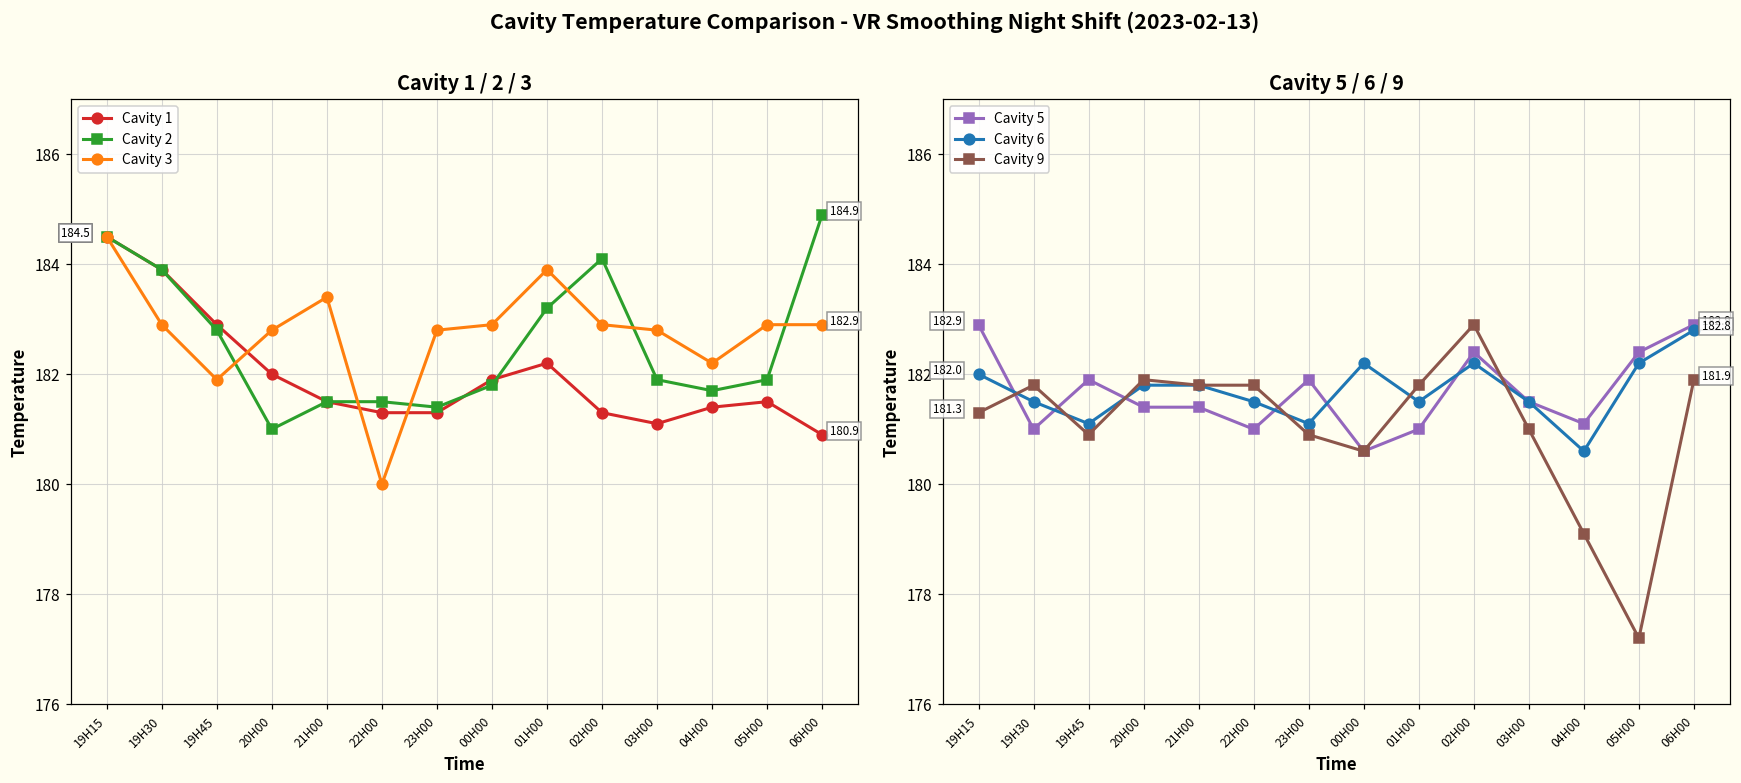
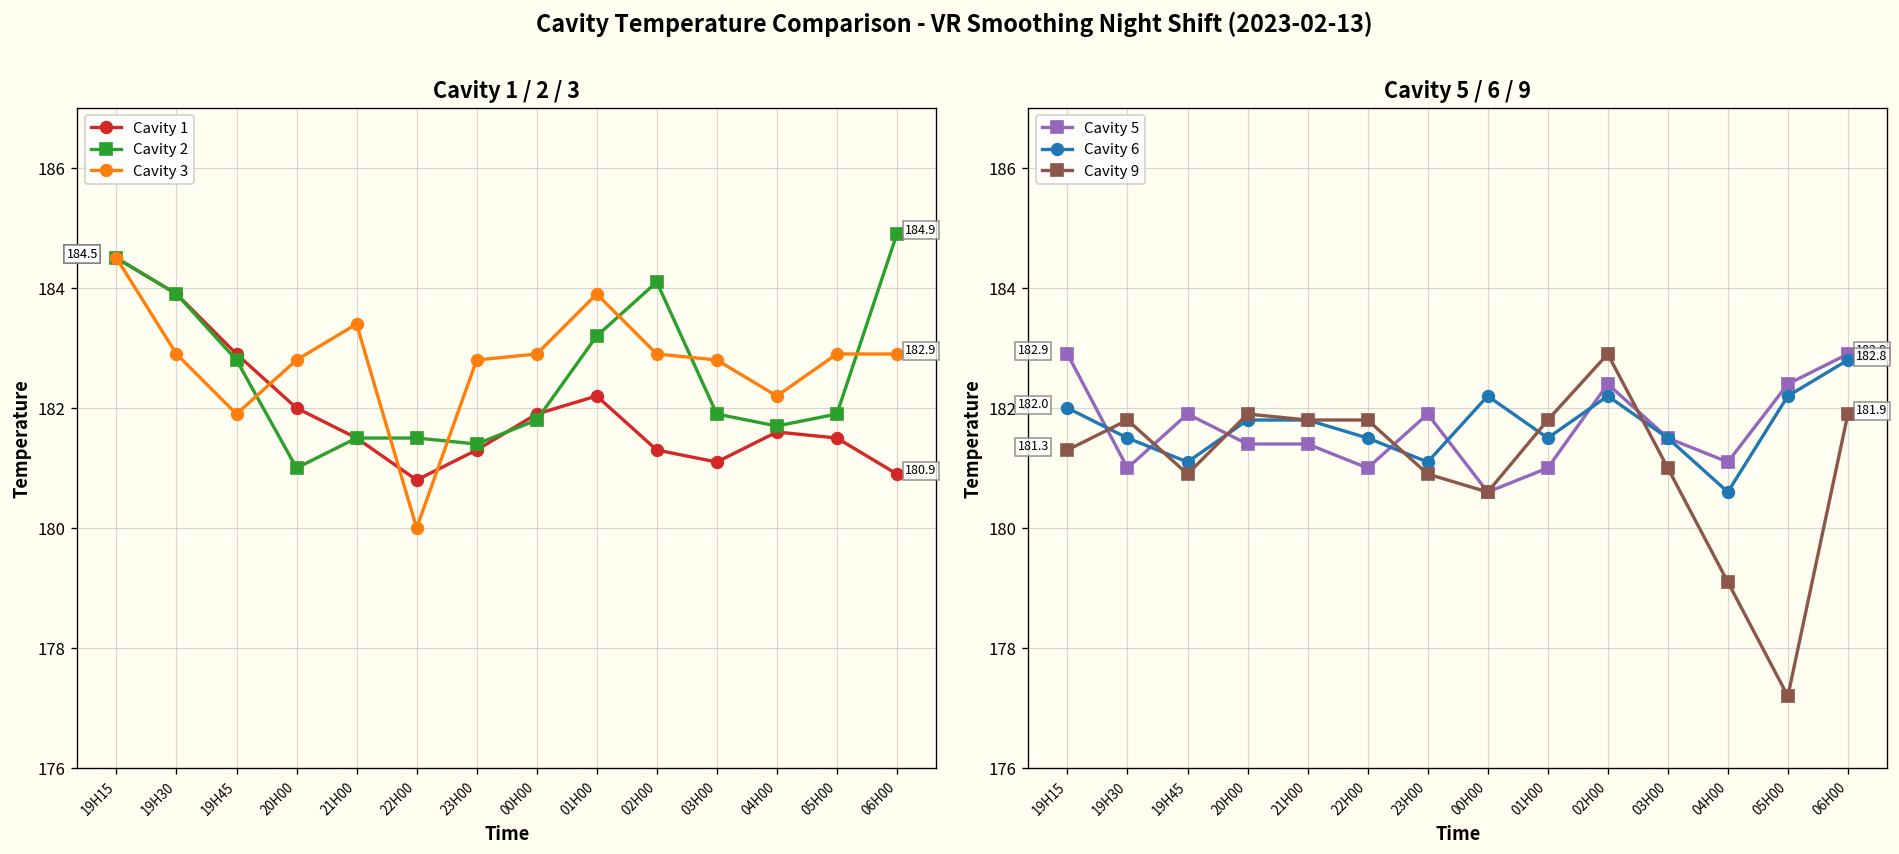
  {
    "Cavity 1 / 2 / 3": {
      "Cavity 1": {
        "19H45": 182.9,
        "20H00": 182.0,
-       "22H00": 181.3,
+       "22H00": 180.8,
        "23H00": 181.3,
        "00H00": 181.9,
        "01H00": 182.2,
        "02H00": 181.3,
        "03H00": 181.1,
-       "04H00": 181.4,
+       "04H00": 181.6,
        "05H00": 181.5
      },
      "Cavity 2": {
        "19H45": 182.8,
        "20H00": 181.0,
        "22H00": 181.5,
        "23H00": 181.4,
        "00H00": 181.8,
        "01H00": 183.2,
        "02H00": 184.1,
        "03H00": 181.9,
        "04H00": 181.7,
        "05H00": 181.9
      },
      "Cavity 3": {
        "19H30": 182.9,
        "19H45": 181.9,
        "20H00": 182.8,
        "21H00": 183.4,
        "22H00": 180.0,
        "23H00": 182.8,
        "00H00": 182.9,
        "01H00": 183.9,
        "02H00": 182.9,
        "03H00": 182.8,
        "04H00": 182.2,
        "05H00": 182.9
      }
    },
    "Cavity 5 / 6 / 9": {
      "Cavity 5": {
        "19H30": 181.0,
        "19H45": 181.9,
        "20H00": 181.4,
        "21H00": 181.4,
        "22H00": 181.0,
        "23H00": 181.9,
        "01H00": 181.0,
        "02H00": 182.4,
        "04H00": 181.1,
        "05H00": 182.4
      },
      "Cavity 6": {
        "19H30": 181.5,
        "19H45": 181.1,
        "20H00": 181.8,
        "22H00": 181.5,
        "23H00": 181.1,
        "00H00": 182.2,
        "01H00": 181.5,
        "02H00": 182.2,
        "04H00": 180.6,
        "05H00": 182.2
      },
      "Cavity 9": {
        "19H30": 181.8,
        "19H45": 180.9,
        "20H00": 181.9,
        "22H00": 181.8,
        "23H00": 180.9,
        "01H00": 181.8,
        "02H00": 182.9,
        "03H00": 181.0,
        "04H00": 179.1,
        "05H00": 177.2
      }
    }
  }
